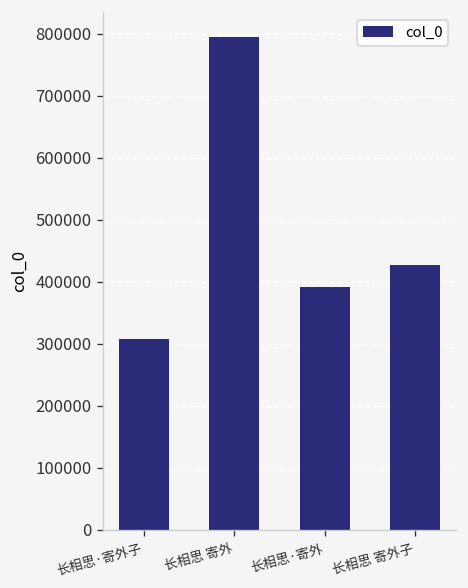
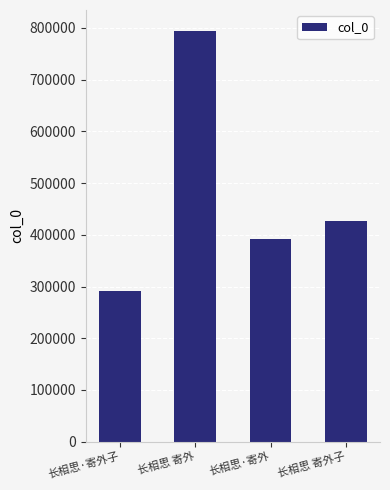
  {
-   "长相思·寄外子": 310000,
+   "长相思·寄外子": 290000,
    "长相思 寄外": 800000,
    "长相思·寄外": 390000,
    "长相思 寄外子": 430000
  }
